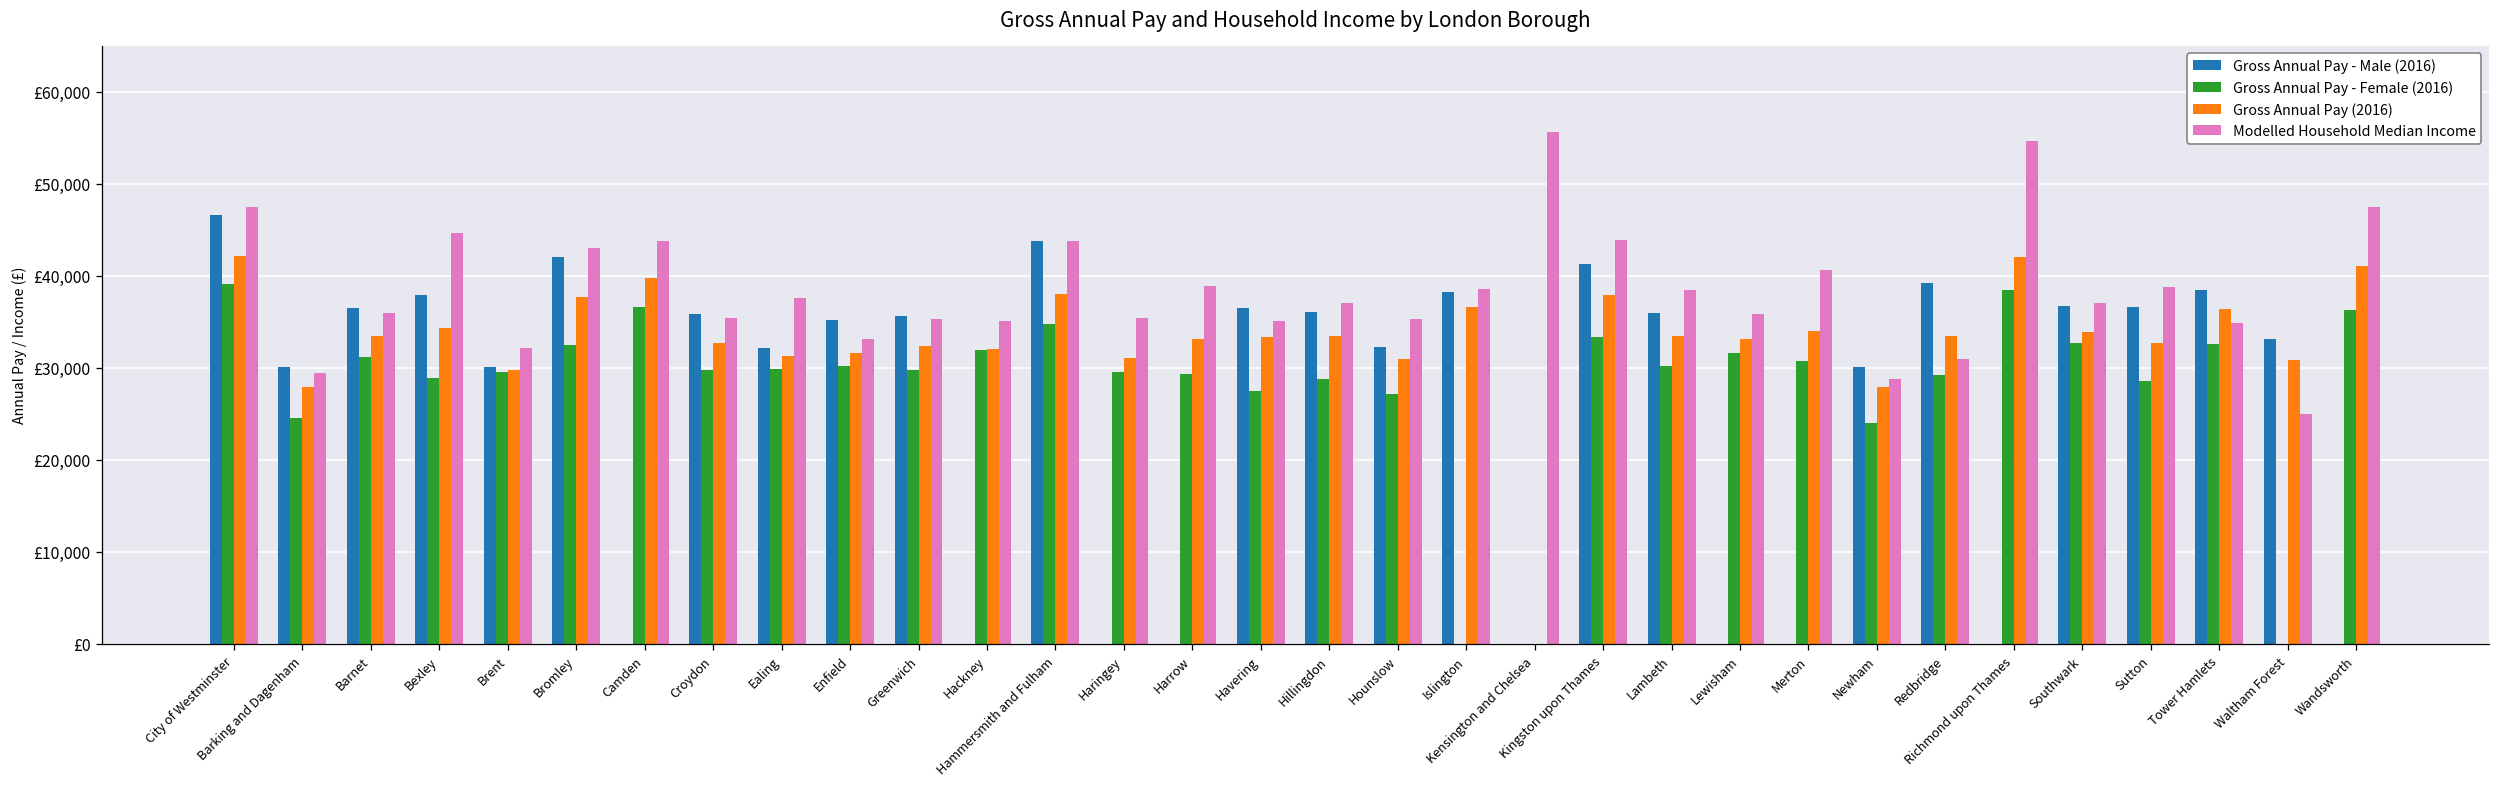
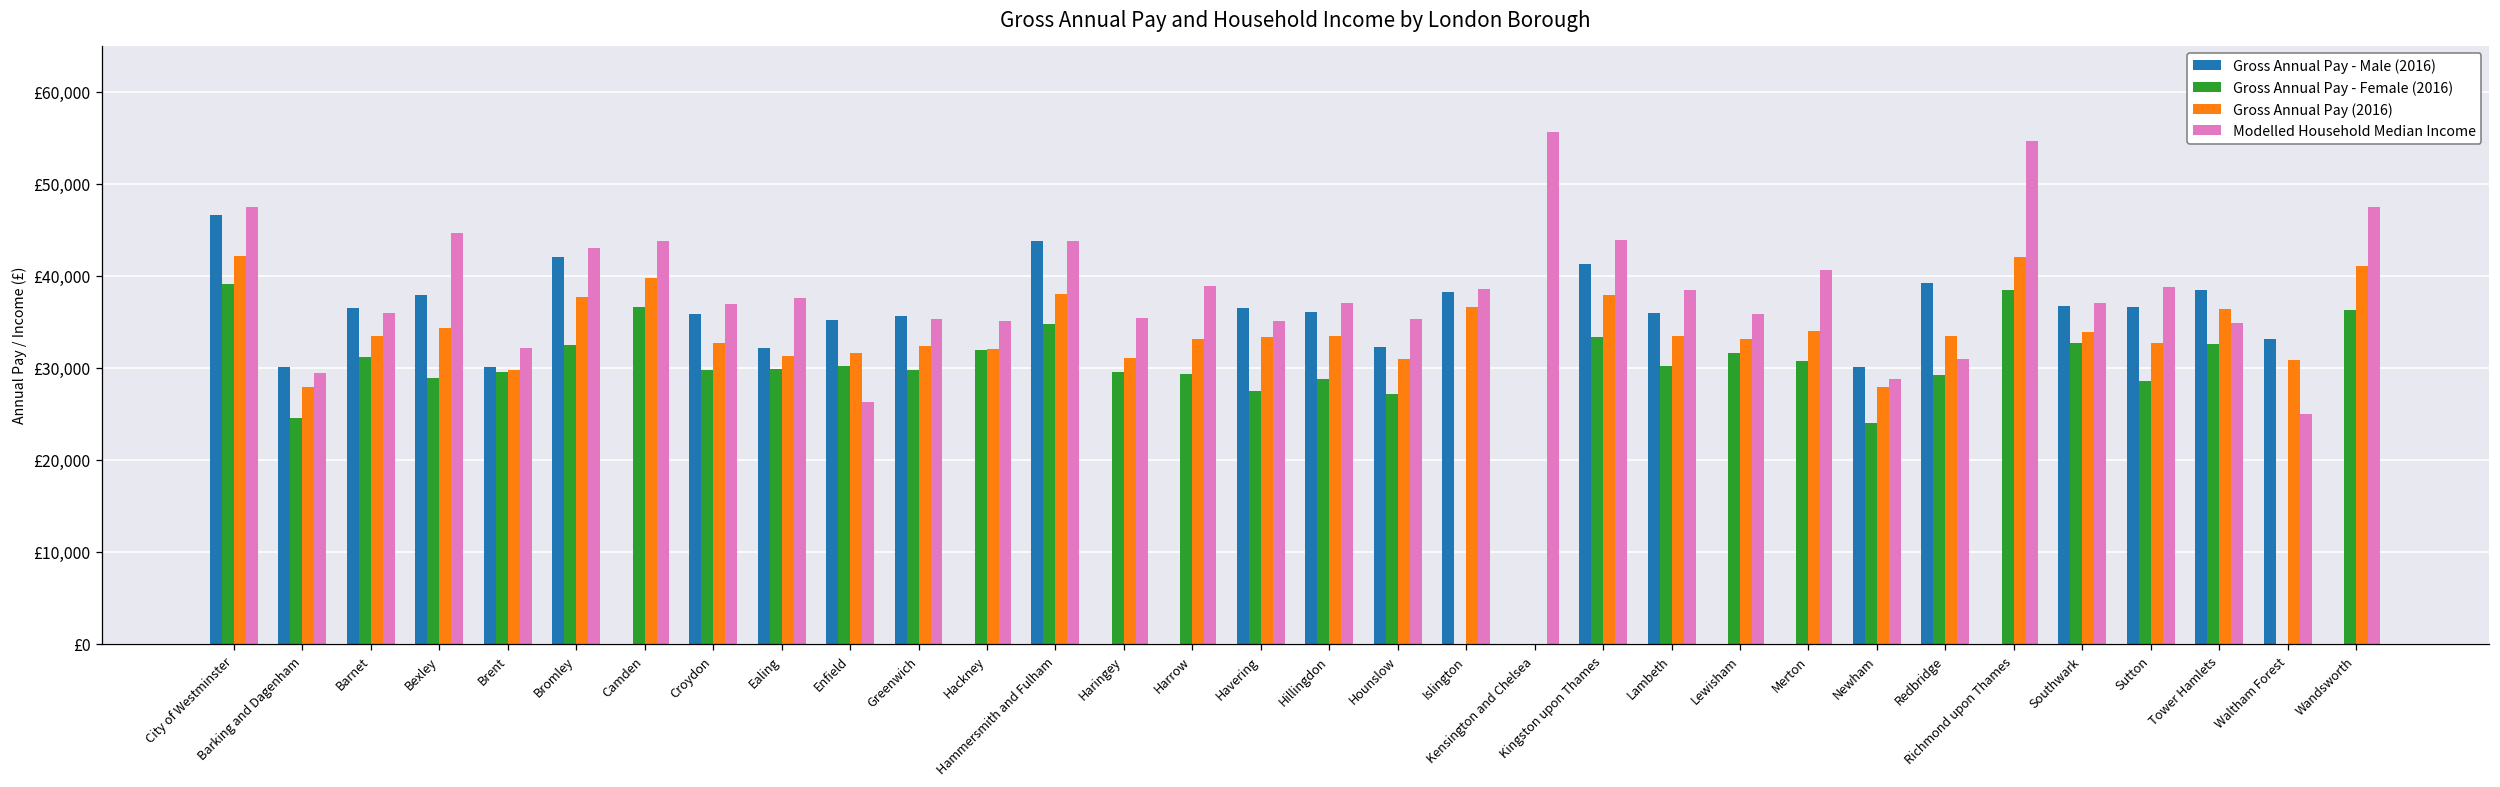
  {
    "Modelled Household Median Income": {
      "City of Westminster": "£48,000",
      "Barking and Dagenham": "£29,000",
      "Barnet": "£36,000",
      "Bexley": "£45,000",
      "Brent": "£32,000",
      "Bromley": "£43,000",
      "Camden": "£44,000",
-     "Croydon": "£35,000",
+     "Croydon": "£37,000",
      "Ealing": "£38,000",
-     "Enfield": "£33,000",
+     "Enfield": "£26,000",
      "Greenwich": "£35,000",
      "Hackney": "£35,000",
      "Hammersmith and Fulham": "£44,000",
      "Haringey": "£35,000",
      "Harrow": "£39,000",
      "Havering": "£35,000",
      "Hillingdon": "£37,000",
      "Hounslow": "£35,000",
      "Islington": "£39,000",
      "Kensington and Chelsea": "£56,000",
      "Kingston upon Thames": "£44,000",
      "Lambeth": "£38,000",
      "Lewisham": "£36,000",
      "Merton": "£41,000",
      "Newham": "£29,000",
      "Redbridge": "£31,000",
      "Richmond upon Thames": "£55,000",
      "Southwark": "£37,000",
      "Sutton": "£39,000",
      "Tower Hamlets": "£35,000",
      "Waltham Forest": "£25,000",
      "Wandsworth": "£47,000"
    }
  }
